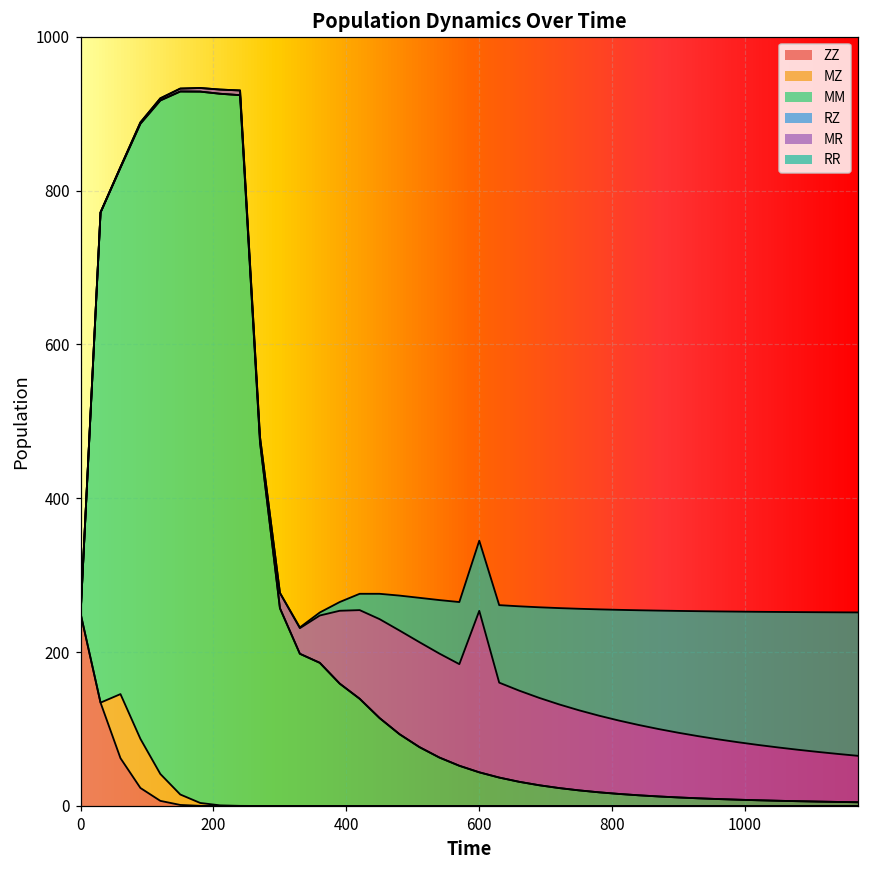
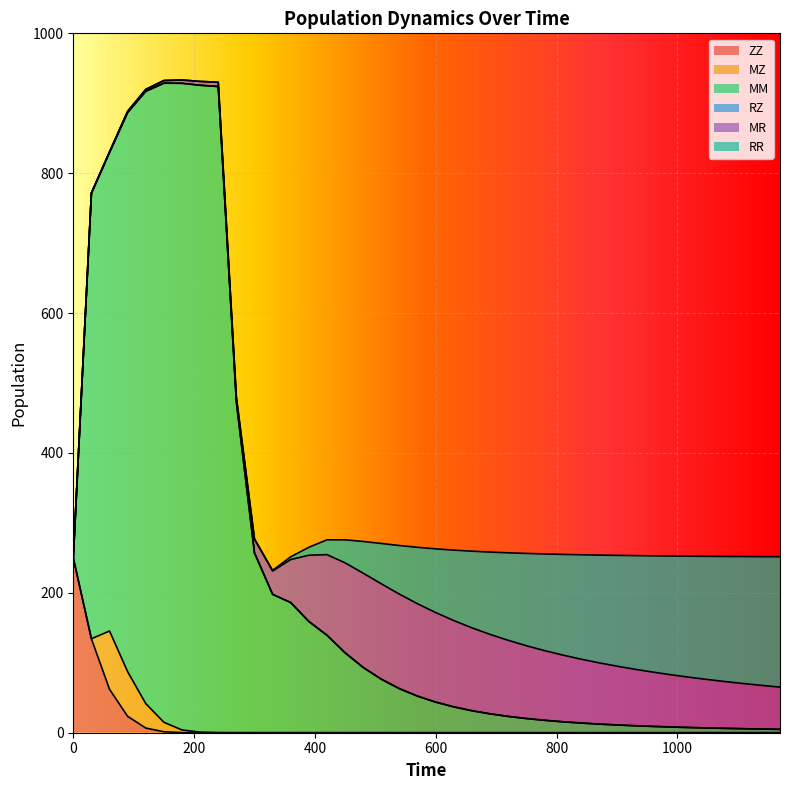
  {
    "MR": {
-     "600": 210
+     "600": 130
    }
  }
